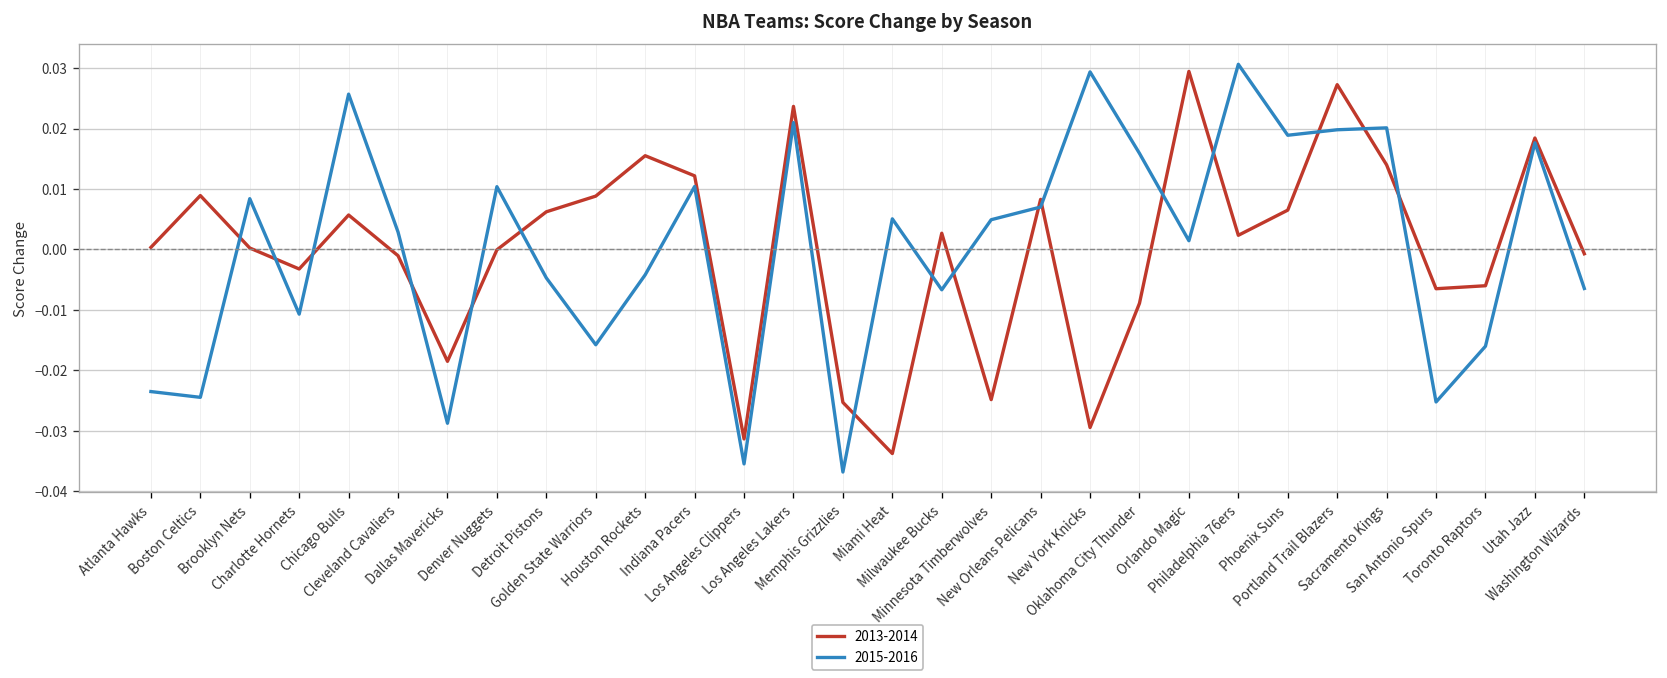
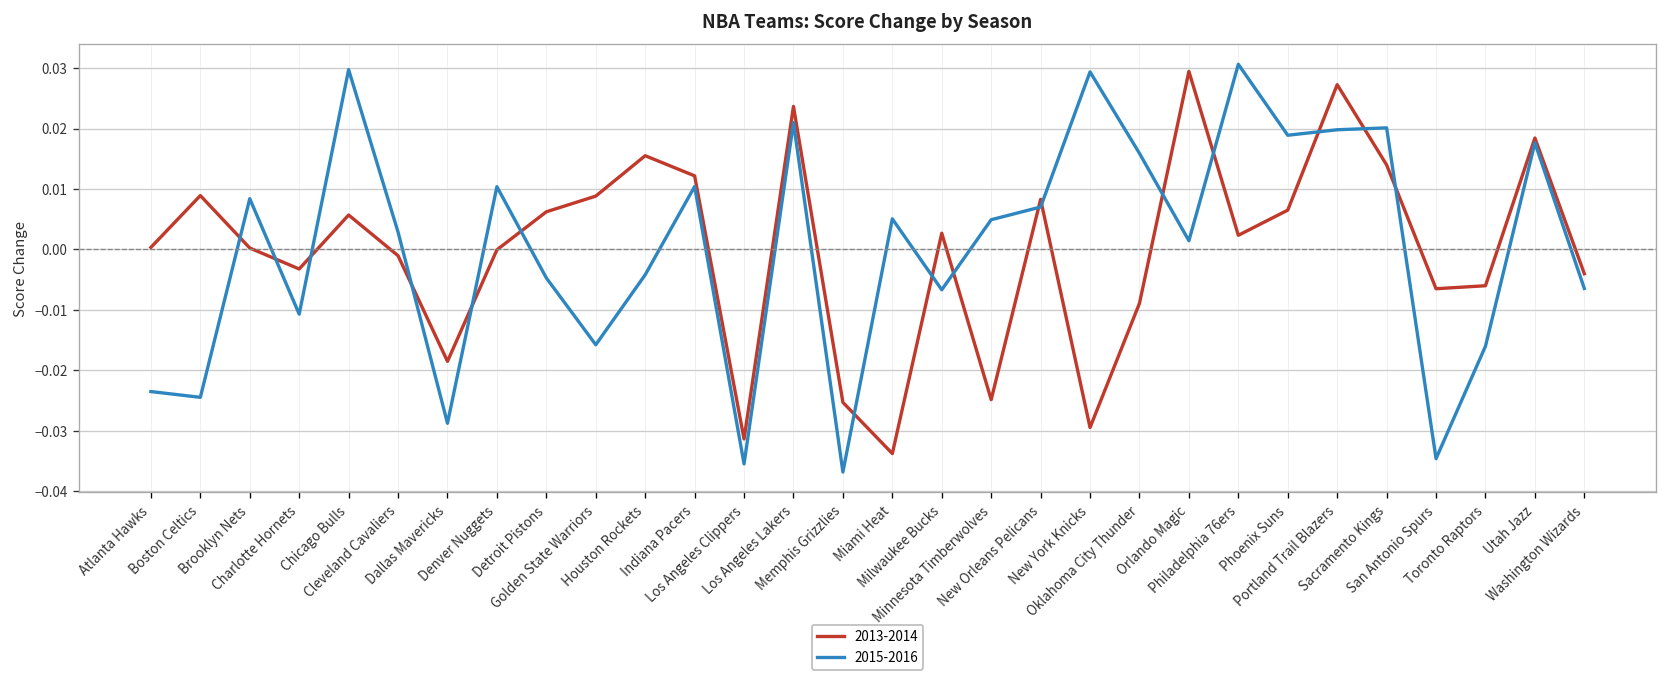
  {
    "2013-2014": {
      "Atlanta Hawks": 0.000,
      "Boston Celtics": 0.009,
      "Brooklyn Nets": 0.000,
      "Charlotte Hornets": -0.003,
      "Chicago Bulls": 0.006,
      "Cleveland Cavaliers": -0.001,
      "Dallas Mavericks": -0.019,
      "Denver Nuggets": 0.000,
      "Detroit Pistons": 0.006,
      "Golden State Warriors": 0.009,
      "Houston Rockets": 0.016,
      "Indiana Pacers": 0.012,
      "Los Angeles Clippers": -0.031,
      "Los Angeles Lakers": 0.024,
      "Memphis Grizzlies": -0.025,
      "Miami Heat": -0.034,
      "Milwaukee Bucks": 0.003,
      "Minnesota Timberwolves": -0.025,
      "New Orleans Pelicans": 0.008,
      "New York Knicks": -0.029,
      "Oklahoma City Thunder": -0.009,
      "Orlando Magic": 0.029,
      "Philadelphia 76ers": 0.002,
      "Phoenix Suns": 0.007,
      "Portland Trail Blazers": 0.027,
      "Sacramento Kings": 0.014,
      "San Antonio Spurs": -0.006,
      "Toronto Raptors": -0.006,
      "Utah Jazz": 0.018,
-     "Washington Wizards": -0.001
+     "Washington Wizards": -0.004
    },
    "2015-2016": {
      "Atlanta Hawks": -0.024,
      "Boston Celtics": -0.024,
      "Brooklyn Nets": 0.008,
      "Charlotte Hornets": -0.011,
-     "Chicago Bulls": 0.026,
+     "Chicago Bulls": 0.030,
      "Cleveland Cavaliers": 0.003,
      "Dallas Mavericks": -0.029,
      "Denver Nuggets": 0.010,
      "Detroit Pistons": -0.005,
      "Golden State Warriors": -0.016,
      "Houston Rockets": -0.004,
      "Indiana Pacers": 0.010,
      "Los Angeles Clippers": -0.035,
      "Los Angeles Lakers": 0.021,
      "Memphis Grizzlies": -0.037,
      "Miami Heat": 0.005,
      "Milwaukee Bucks": -0.007,
      "Minnesota Timberwolves": 0.005,
      "New Orleans Pelicans": 0.007,
      "New York Knicks": 0.029,
      "Oklahoma City Thunder": 0.016,
      "Orlando Magic": 0.001,
      "Philadelphia 76ers": 0.031,
      "Phoenix Suns": 0.019,
      "Portland Trail Blazers": 0.020,
      "Sacramento Kings": 0.020,
-     "San Antonio Spurs": -0.025,
+     "San Antonio Spurs": -0.035,
      "Toronto Raptors": -0.016,
      "Utah Jazz": 0.018,
      "Washington Wizards": -0.006
    }
  }
